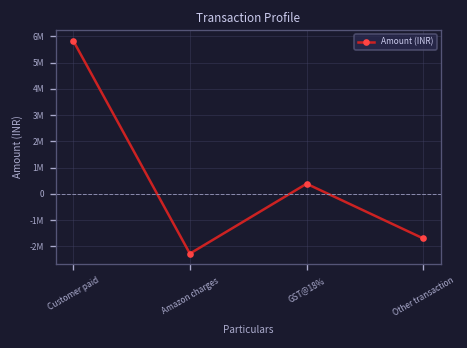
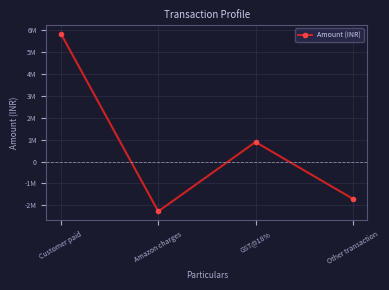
  {
    "Customer paid": 5800000,
    "Amazon charges": -2300000,
-   "GST@18%": 400000,
+   "GST@18%": 900000,
    "Other transaction": -1700000
  }
